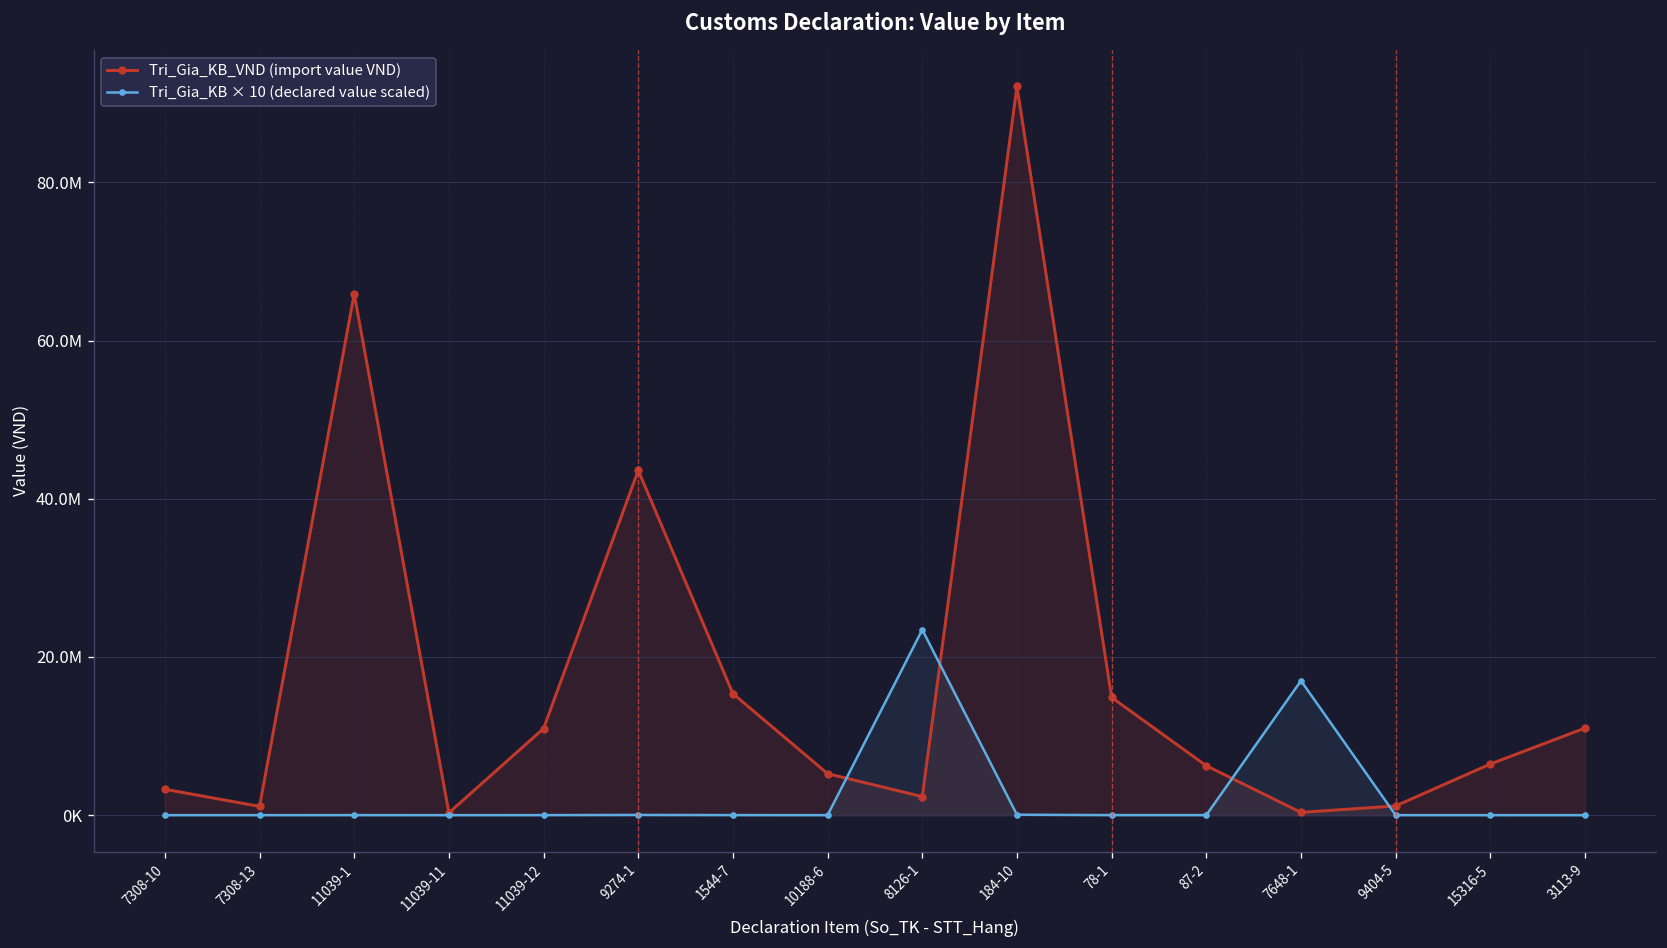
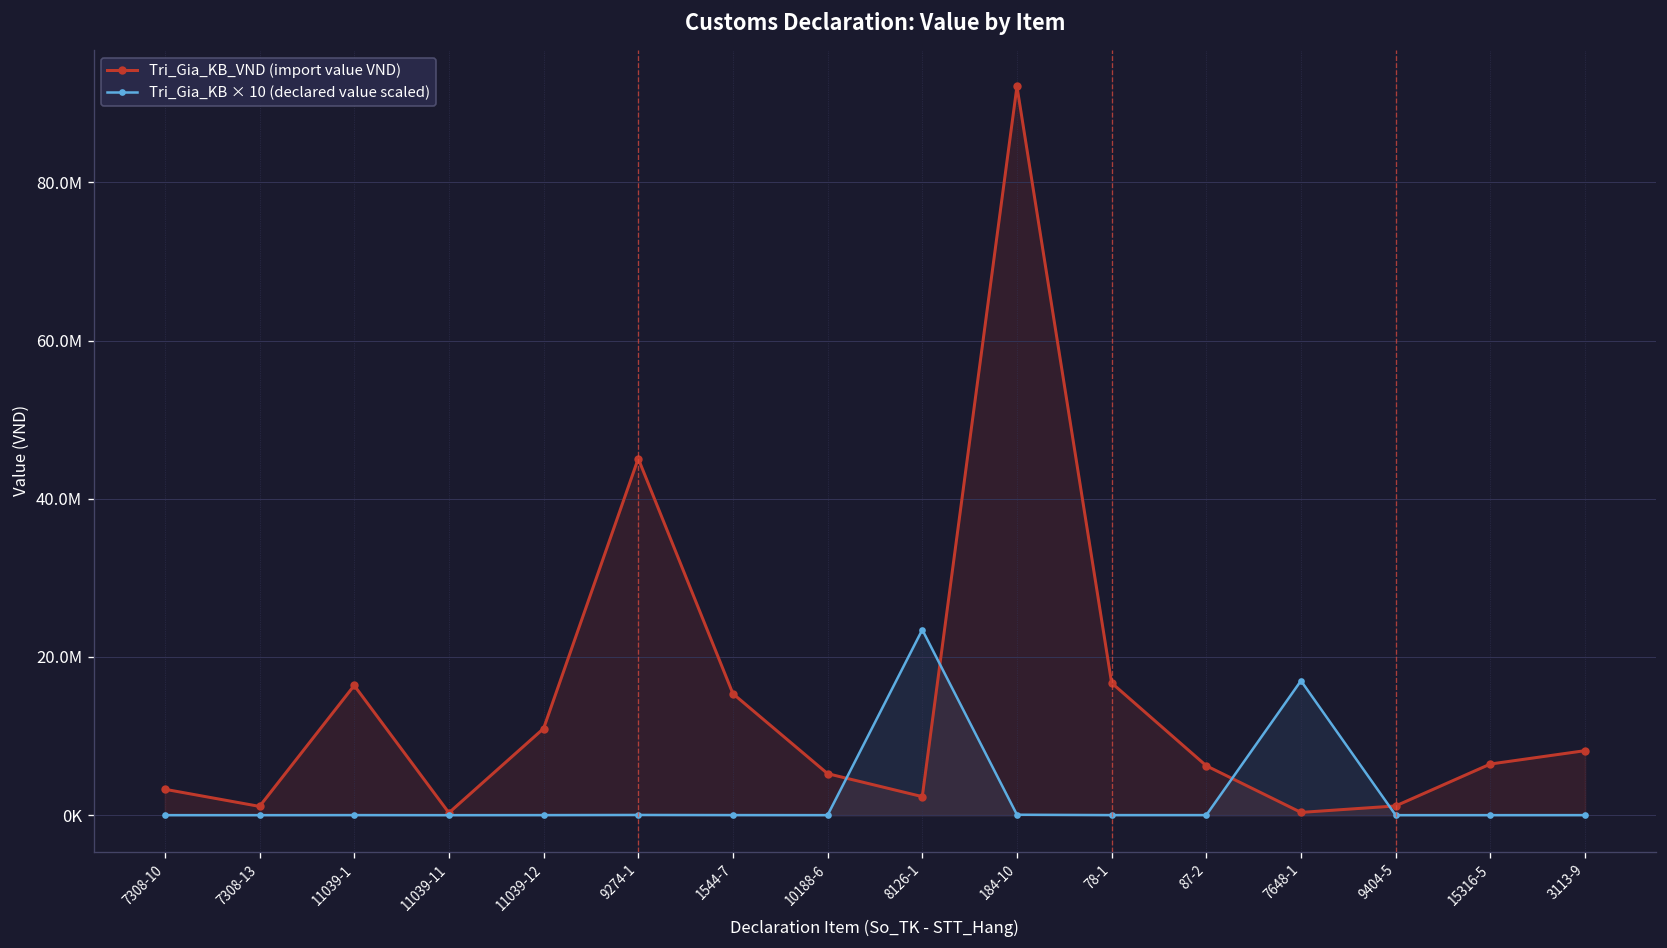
  {
    "Tri_Gia_KB_VND (import value VND)": {
      "7308-10": 3000000,
      "7308-13": 1000000,
-     "11039-1": 66000000,
+     "11039-1": 16000000,
      "11039-12": 11000000,
-     "9274-1": 44000000,
+     "9274-1": 45000000,
      "1544-7": 15000000,
      "10188-6": 5000000,
      "8126-1": 2000000,
      "184-10": 92000000,
-     "78-1": 15000000,
+     "78-1": 17000000,
      "87-2": 6000000,
      "7648-1": 0,
      "9404-5": 1000000,
      "15316-5": 6000000,
-     "3113-9": 11000000
+     "3113-9": 8000000
    },
    "Tri_Gia_KB × 10 (declared value scaled)": {
      "7308-10": 0,
      "7308-13": 0,
      "11039-1": 0,
      "11039-12": 0,
      "9274-1": 0,
      "1544-7": 0,
      "10188-6": 0,
      "8126-1": 23000000,
      "184-10": 0,
      "78-1": 0,
      "87-2": 0,
      "7648-1": 17000000,
      "9404-5": 0,
      "15316-5": 0,
      "3113-9": 0
    }
  }
